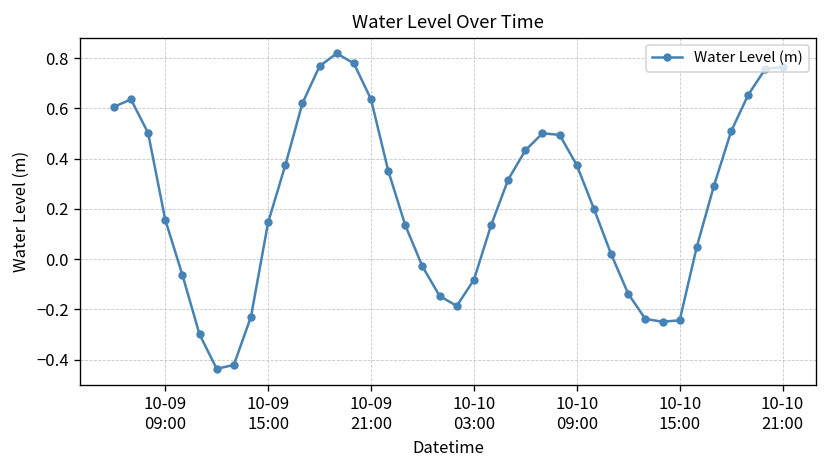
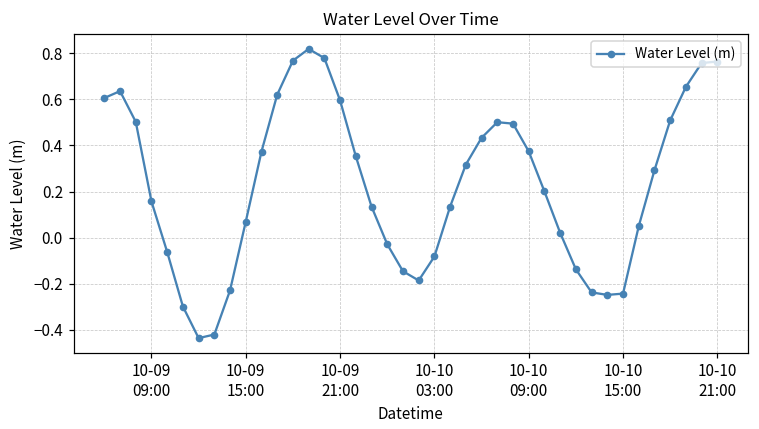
  {
    "10-09 09:00": 0.16,
-   "10-09 15:00": 0.15,
-   "10-09 21:00": 0.64,
+   "10-09 15:00": 0.07,
+   "10-09 21:00": 0.60,
    "10-10 03:00": -0.08,
    "10-10 09:00": 0.37,
    "10-10 15:00": -0.24
  }
